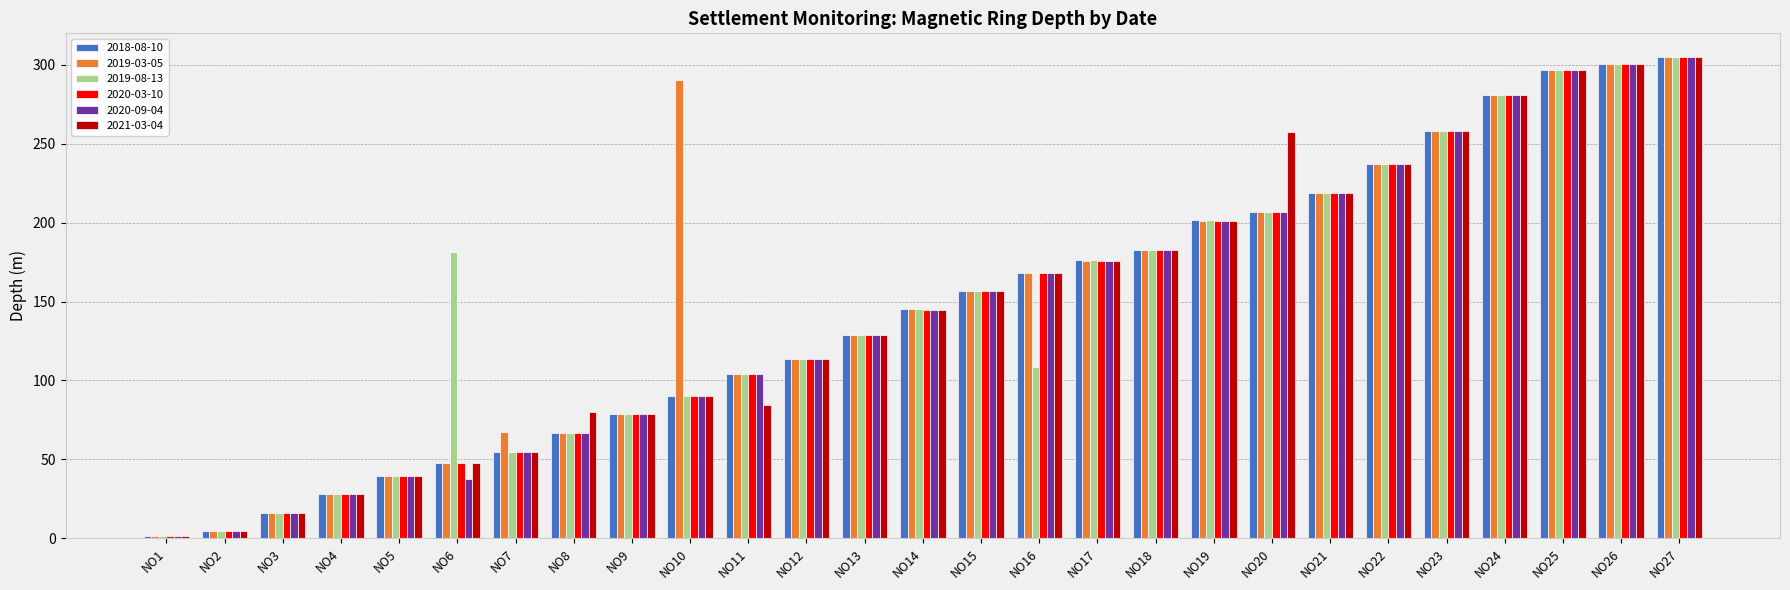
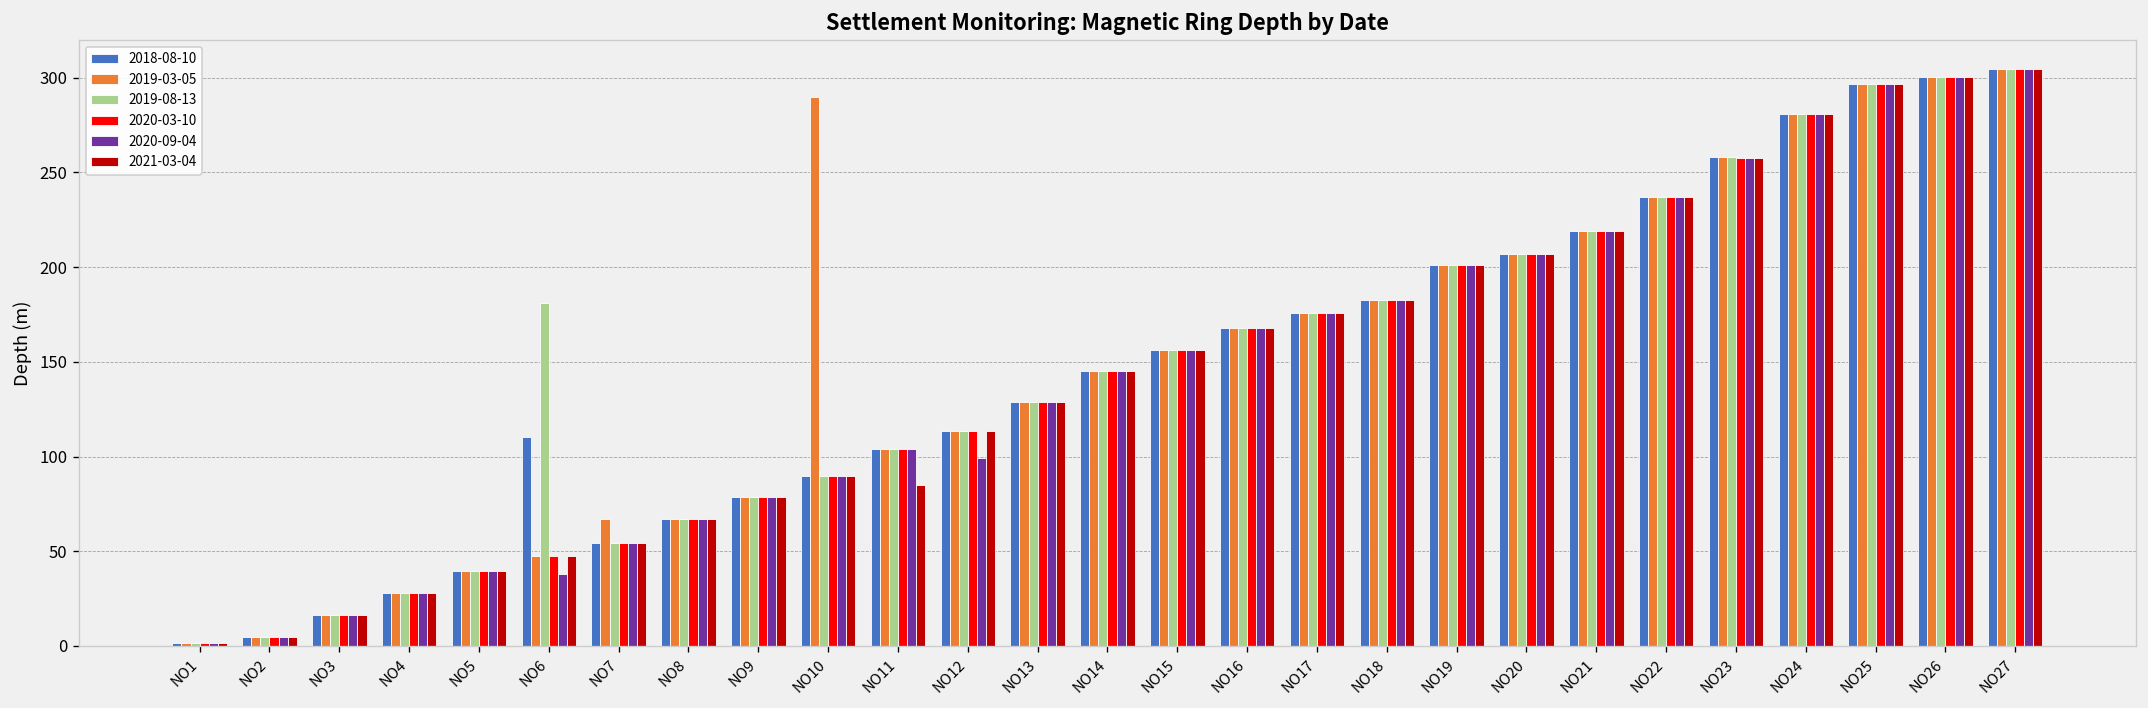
  {
    "2018-08-10": {
      "NO2": 5,
      "NO3": 16,
      "NO4": 28,
      "NO5": 40,
-     "NO6": 48,
+     "NO6": 110,
      "NO7": 55,
      "NO8": 67,
      "NO9": 78,
      "NO10": 90,
      "NO11": 104,
      "NO12": 113,
      "NO13": 129,
      "NO14": 145,
      "NO15": 157,
      "NO16": 168,
      "NO17": 176,
      "NO18": 183,
      "NO19": 201,
      "NO20": 207,
      "NO21": 219,
      "NO22": 237,
      "NO23": 258,
      "NO24": 281,
      "NO25": 297,
      "NO26": 300,
      "NO27": 305
    },
    "2019-03-05": {
      "NO2": 5,
      "NO3": 16,
      "NO4": 28,
      "NO5": 40,
      "NO6": 48,
      "NO7": 67,
      "NO8": 67,
      "NO9": 78,
      "NO10": 290,
      "NO11": 104,
      "NO12": 113,
      "NO13": 129,
      "NO14": 145,
      "NO15": 156,
      "NO16": 168,
      "NO17": 176,
      "NO18": 183,
      "NO19": 201,
      "NO20": 207,
      "NO21": 219,
      "NO22": 237,
      "NO23": 258,
      "NO24": 281,
      "NO25": 297,
      "NO26": 300,
      "NO27": 305
    },
    "2019-08-13": {
      "NO2": 5,
      "NO3": 16,
      "NO4": 28,
      "NO5": 40,
      "NO6": 181,
      "NO7": 55,
      "NO8": 67,
      "NO9": 78,
      "NO10": 90,
      "NO11": 104,
      "NO12": 113,
      "NO13": 129,
      "NO14": 145,
      "NO15": 157,
-     "NO16": 109,
+     "NO16": 168,
      "NO17": 176,
      "NO18": 183,
      "NO19": 201,
      "NO20": 207,
      "NO21": 219,
      "NO22": 237,
      "NO23": 258,
      "NO24": 281,
      "NO25": 297,
      "NO26": 300,
      "NO27": 305
    },
    "2020-03-10": {
      "NO2": 5,
      "NO3": 16,
      "NO4": 28,
      "NO5": 39,
      "NO6": 47,
      "NO7": 55,
      "NO8": 67,
      "NO9": 78,
      "NO10": 90,
      "NO11": 104,
      "NO12": 113,
      "NO13": 129,
      "NO14": 145,
      "NO15": 156,
      "NO16": 168,
      "NO17": 176,
      "NO18": 183,
      "NO19": 201,
      "NO20": 207,
      "NO21": 219,
      "NO22": 237,
      "NO23": 258,
      "NO24": 281,
      "NO25": 297,
      "NO26": 300,
      "NO27": 305
    },
    "2020-09-04": {
      "NO2": 5,
      "NO3": 16,
      "NO4": 28,
      "NO5": 39,
      "NO6": 38,
      "NO7": 55,
      "NO8": 67,
      "NO9": 78,
      "NO10": 90,
      "NO11": 104,
-     "NO12": 113,
+     "NO12": 99,
      "NO13": 129,
      "NO14": 145,
      "NO15": 156,
      "NO16": 168,
      "NO17": 176,
      "NO18": 183,
      "NO19": 201,
      "NO20": 207,
      "NO21": 219,
      "NO22": 237,
      "NO23": 258,
      "NO24": 281,
      "NO25": 297,
      "NO26": 300,
      "NO27": 305
    },
    "2021-03-04": {
      "NO2": 5,
      "NO3": 16,
      "NO4": 28,
      "NO5": 39,
      "NO6": 47,
      "NO7": 54,
-     "NO8": 80,
+     "NO8": 67,
      "NO9": 78,
      "NO10": 90,
      "NO11": 85,
      "NO12": 113,
      "NO13": 129,
      "NO14": 145,
      "NO15": 156,
      "NO16": 168,
      "NO17": 176,
      "NO18": 183,
      "NO19": 201,
-     "NO20": 258,
+     "NO20": 207,
      "NO21": 219,
      "NO22": 237,
      "NO23": 258,
      "NO24": 281,
      "NO25": 297,
      "NO26": 300,
      "NO27": 305
    }
  }
